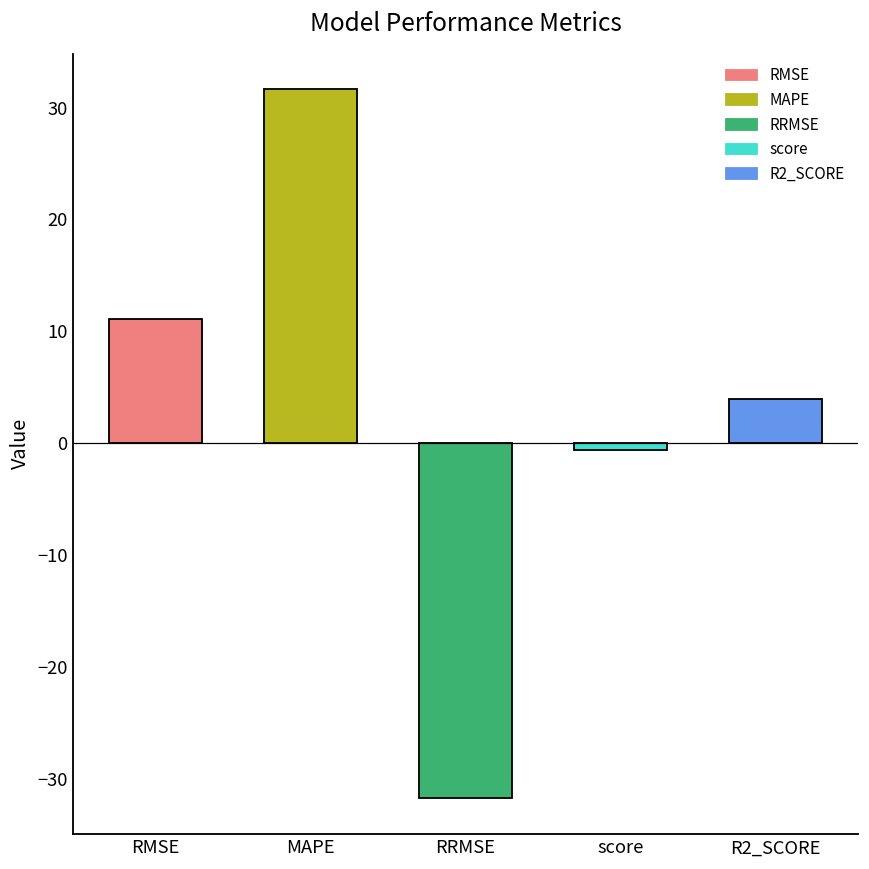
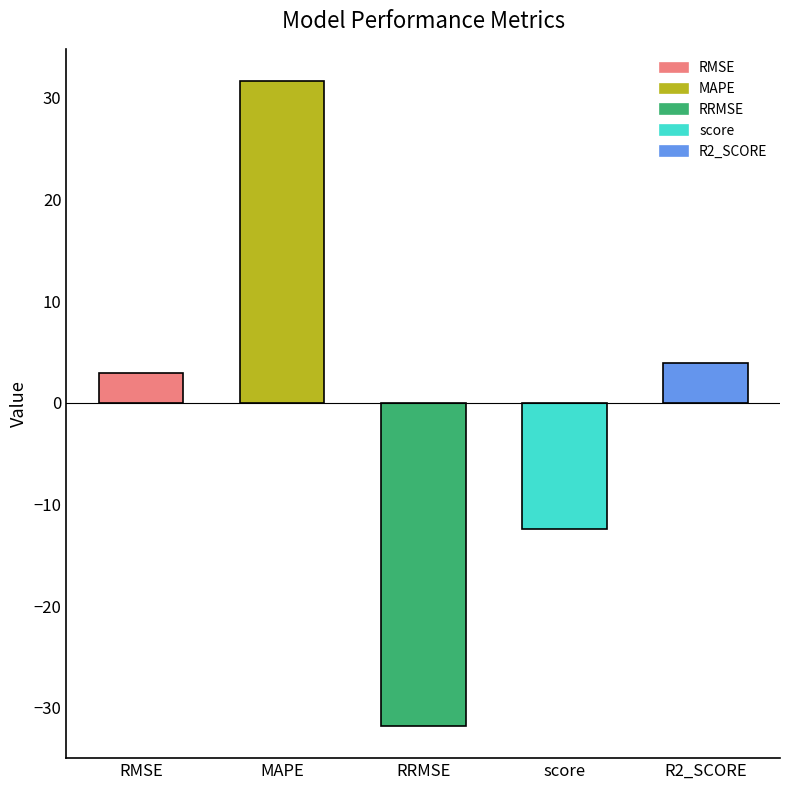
  {
-   "RMSE": 11.1,
+   "RMSE": 3.0,
    "MAPE": 31.7,
    "RRMSE": -31.8,
-   "score": -0.6,
+   "score": -12.4,
    "R2_SCORE": 3.9
  }
